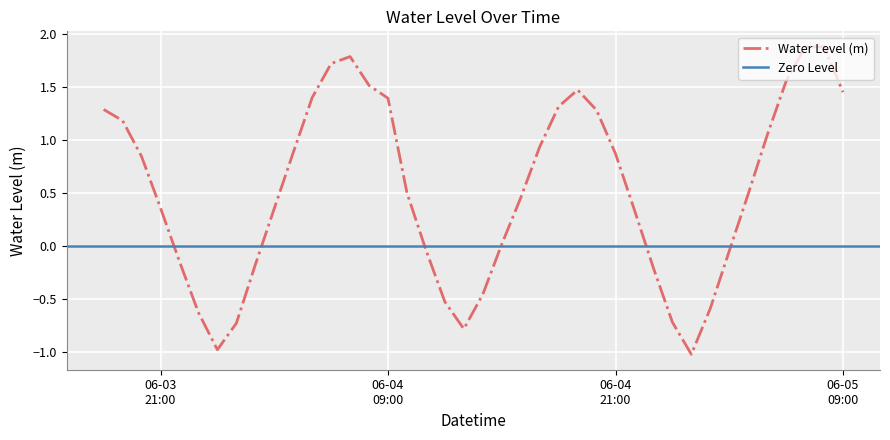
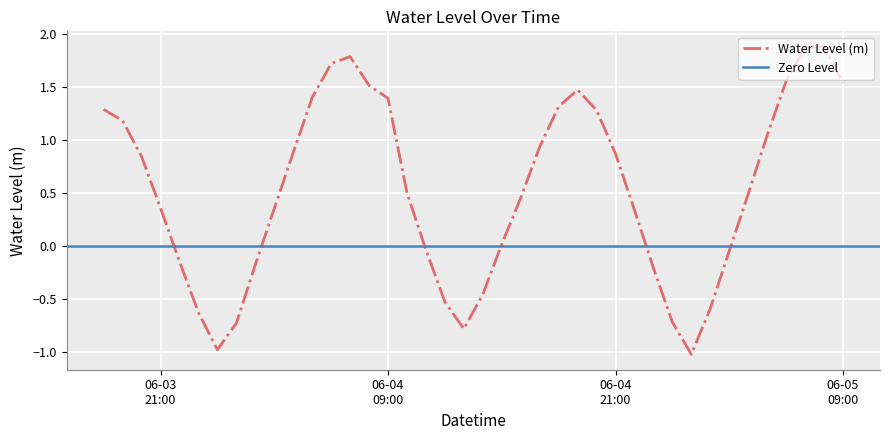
  {
    "06-03 21:00": 0.36,
    "06-04 09:00": 1.39,
    "06-04 21:00": 0.87,
-   "06-05 09:00": 1.45
+   "06-05 09:00": 1.54
  }
